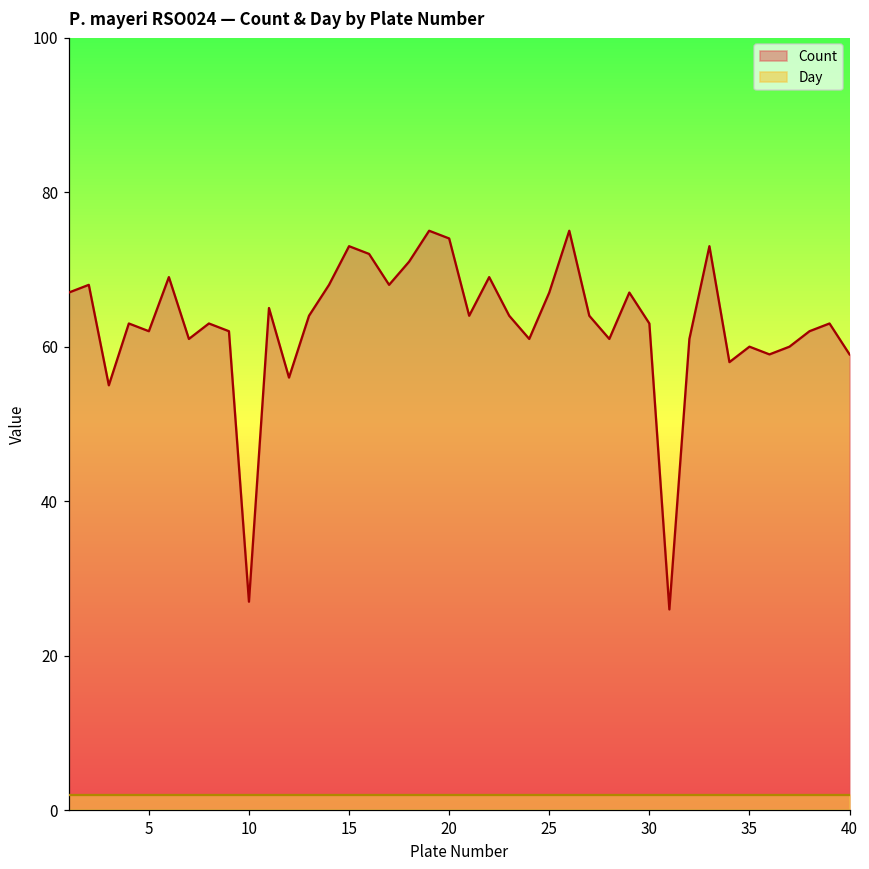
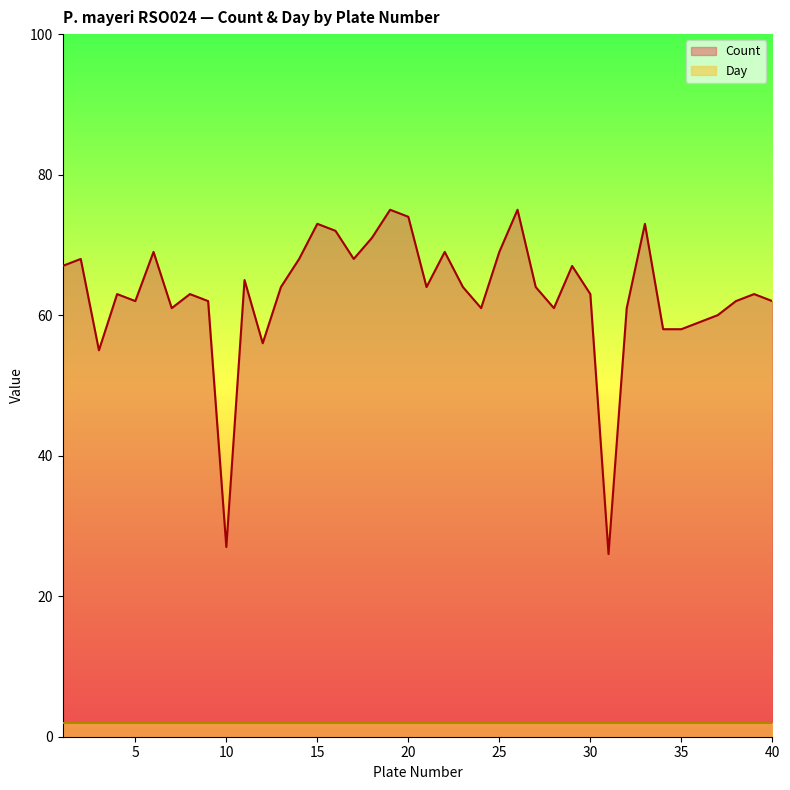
  {
    "Count": {
      "5": 62,
      "10": 27,
      "15": 73,
      "20": 74,
-     "25": 67,
+     "25": 69,
      "30": 63,
-     "35": 60,
-     "40": 59
+     "35": 58,
+     "40": 62
    },
    "Day": {
      "5": 2,
      "10": 2,
      "15": 2,
      "20": 2,
      "25": 2,
      "30": 2,
      "35": 2,
      "40": 2
    }
  }
